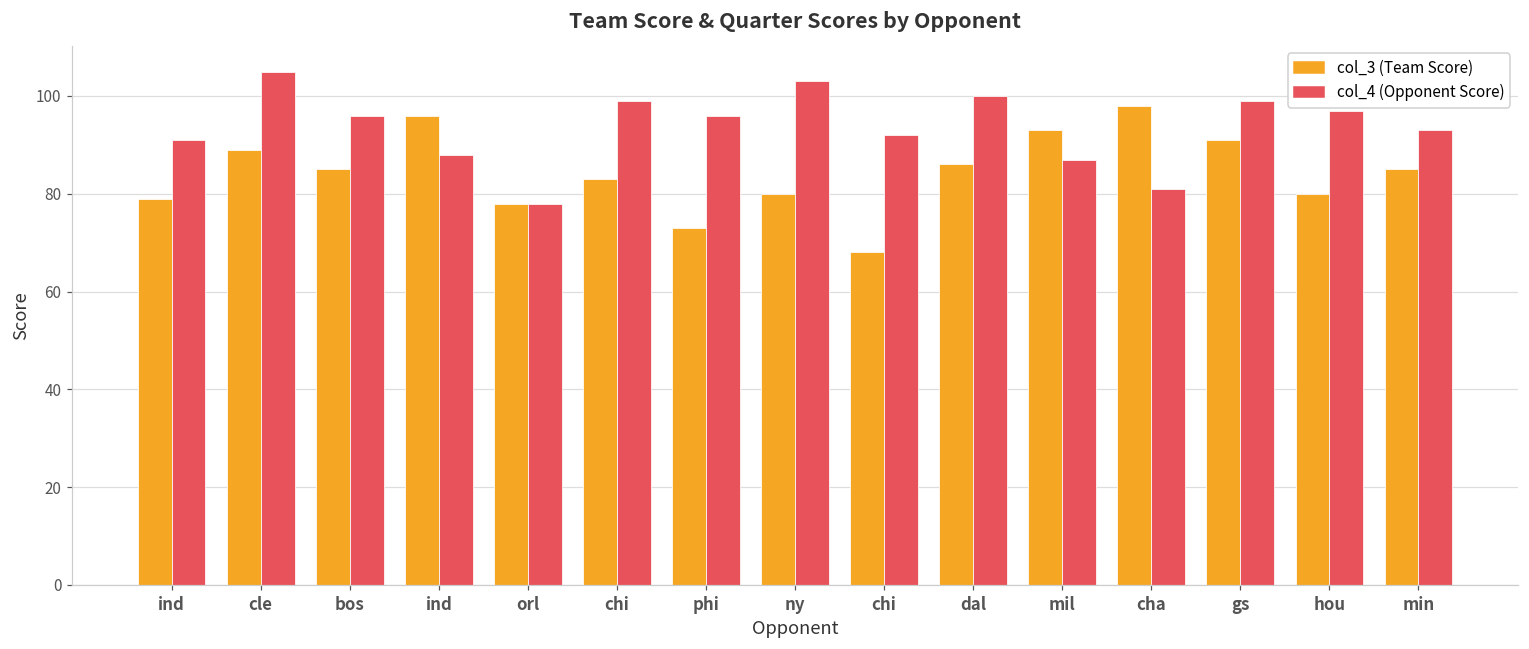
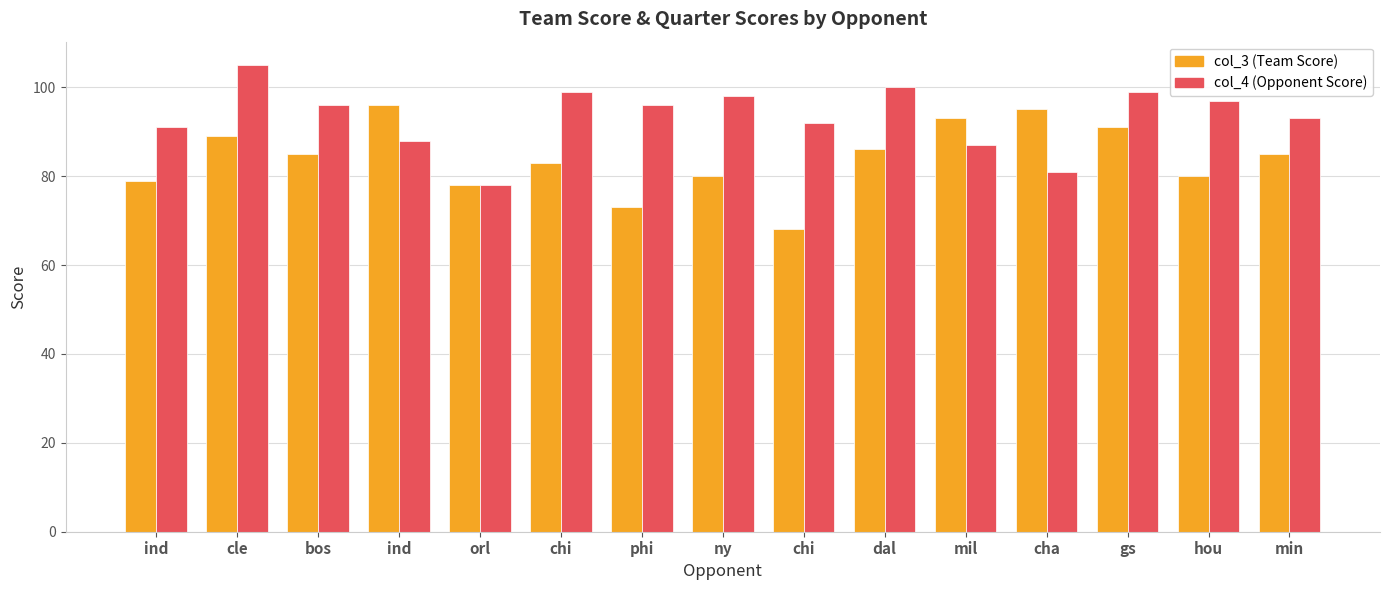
  {
    "col_3 (Team Score)": {
      "cle": 89,
      "bos": 85,
      "orl": 78,
      "phi": 73,
      "ny": 80,
      "dal": 86,
      "mil": 93,
-     "cha": 98,
+     "cha": 95,
      "gs": 91,
      "hou": 80,
      "min": 85
    },
    "col_4 (Opponent Score)": {
      "cle": 105,
      "bos": 96,
      "orl": 78,
      "phi": 96,
-     "ny": 103,
+     "ny": 98,
      "dal": 100,
      "mil": 87,
      "cha": 81,
      "gs": 99,
      "hou": 97,
      "min": 93
    }
  }
